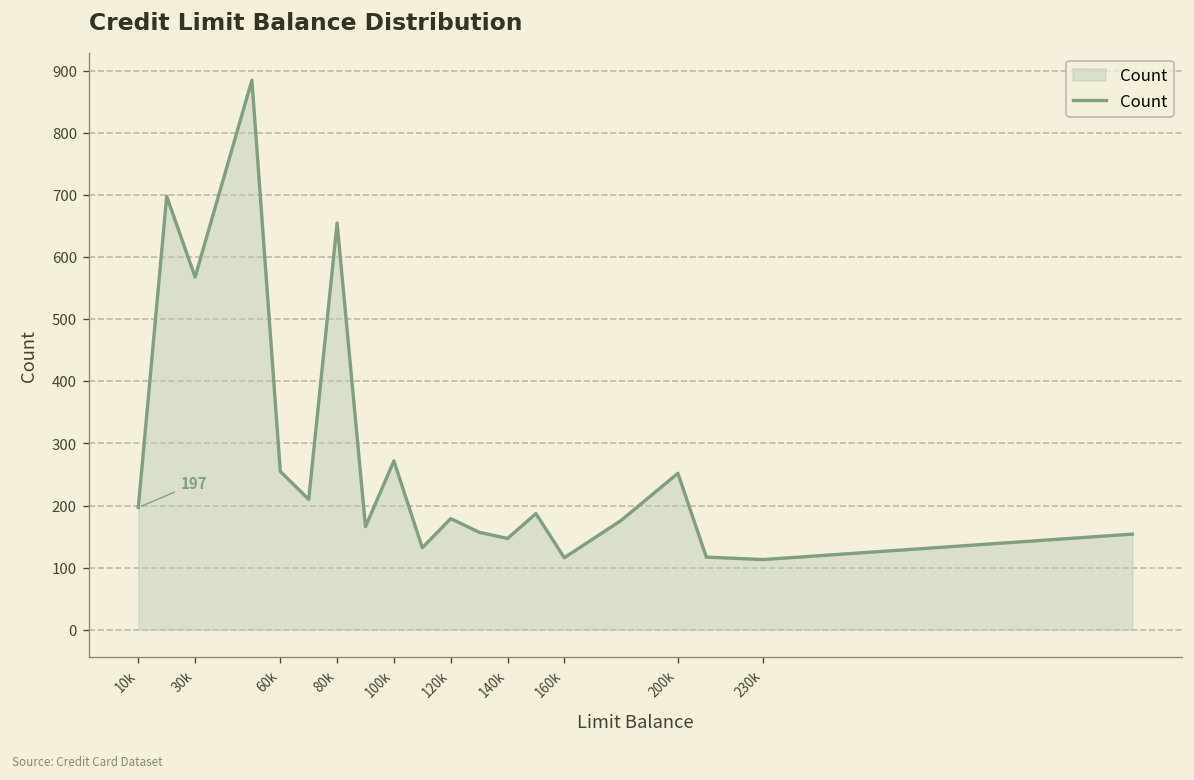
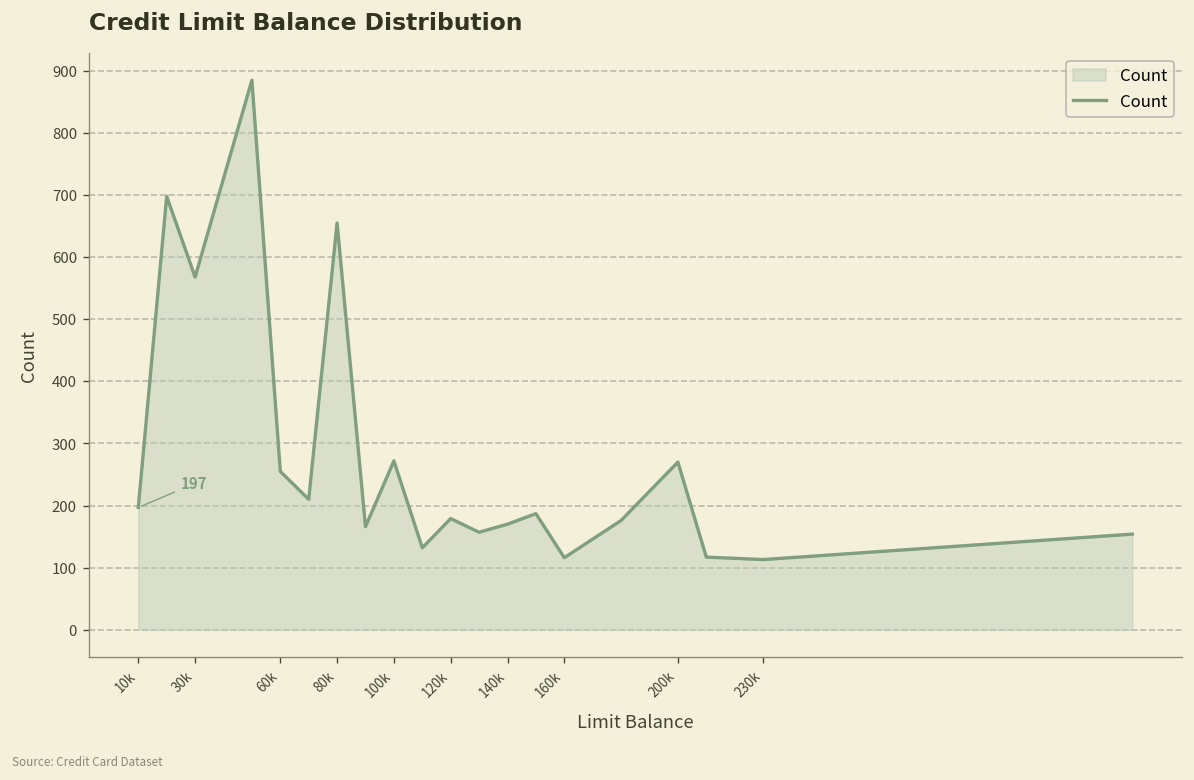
  {
    "30k": 570,
    "60k": 260,
    "80k": 660,
    "100k": 270,
    "120k": 180,
-   "140k": 150,
+   "140k": 170,
    "160k": 120,
-   "200k": 250,
+   "200k": 270,
    "230k": 110
  }
